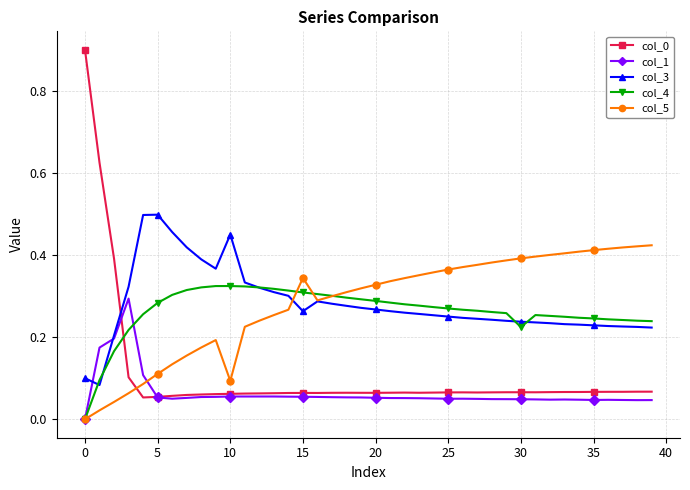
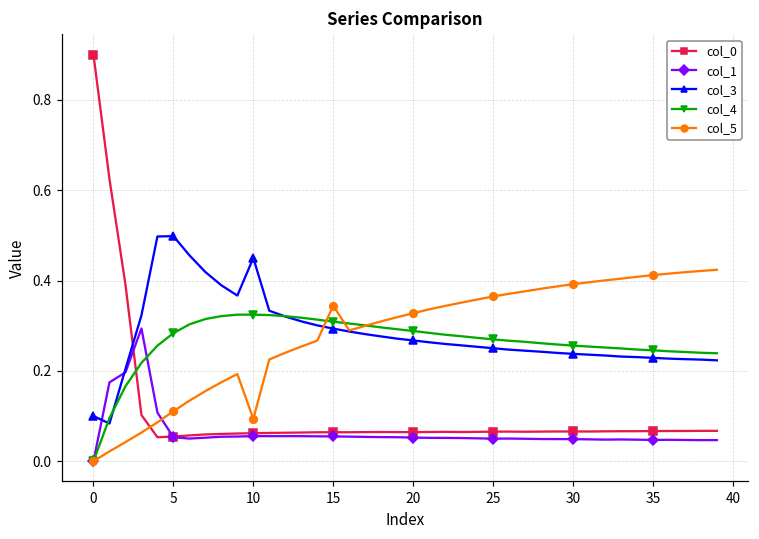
  {
    "col_0": {
      "0": 0.90,
      "10": 0.06,
      "15": 0.06,
      "20": 0.06,
      "25": 0.07,
      "30": 0.07,
      "35": 0.07
    },
    "col_1": {
      "10": 0.06,
      "15": 0.05,
      "20": 0.05,
      "25": 0.05,
      "30": 0.05,
      "35": 0.05
    },
    "col_3": {
      "0": 0.10,
      "5": 0.50,
      "10": 0.45,
-     "15": 0.26,
+     "15": 0.29,
      "20": 0.27,
      "25": 0.25,
      "30": 0.24,
      "35": 0.23
    },
    "col_4": {
      "5": 0.28,
      "10": 0.32,
      "15": 0.31,
      "20": 0.29,
      "25": 0.27,
-     "30": 0.22,
+     "30": 0.26,
      "35": 0.25
    },
    "col_5": {
      "5": 0.11,
      "10": 0.09,
      "15": 0.34,
      "20": 0.33,
      "25": 0.36,
      "30": 0.39,
      "35": 0.41
    }
  }
